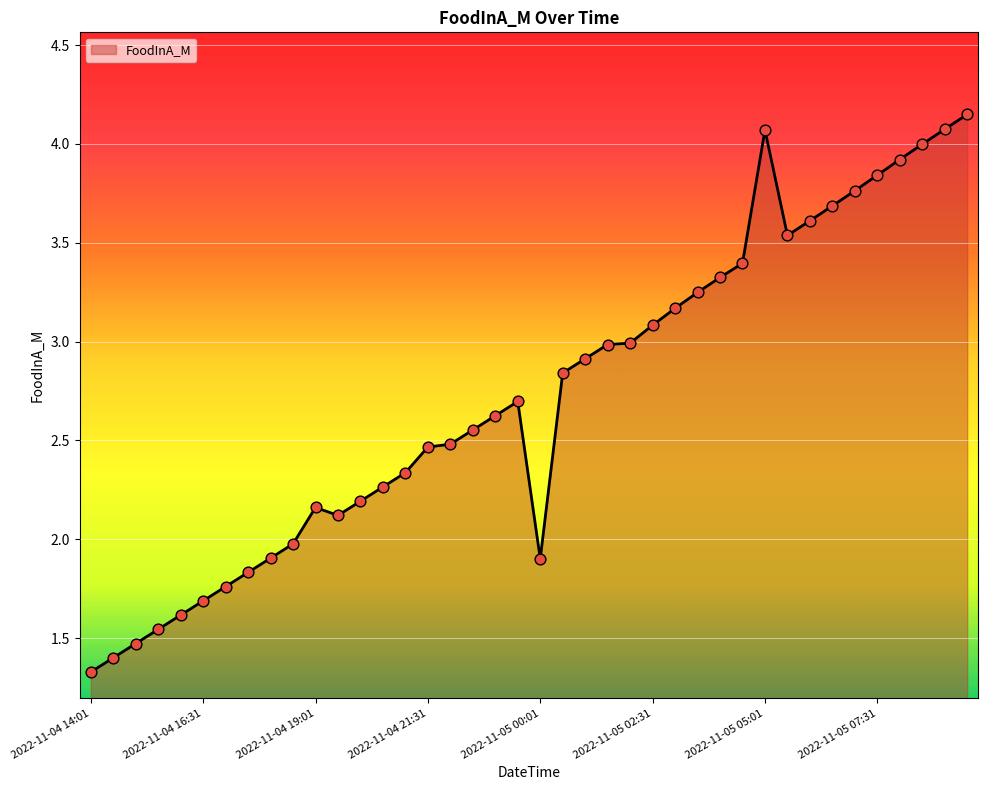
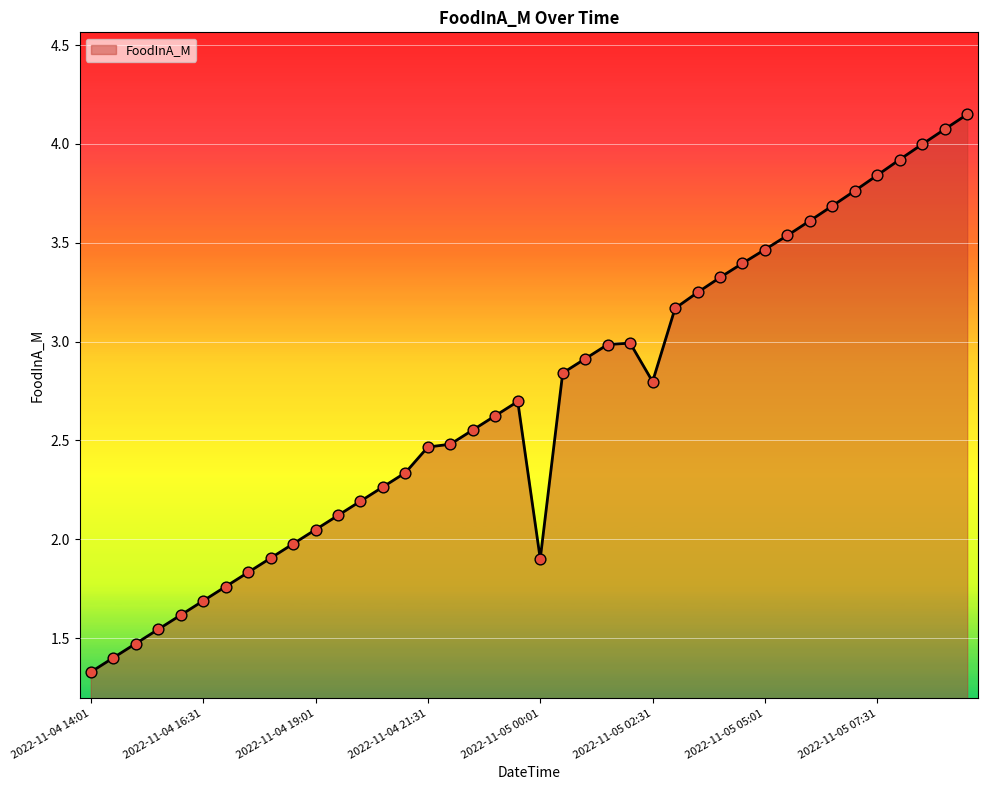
  {
    "2022-11-04 14:01": 1.33,
    "2022-11-04 16:31": 1.69,
-   "2022-11-04 19:01": 2.16,
+   "2022-11-04 19:01": 2.05,
    "2022-11-04 21:31": 2.47,
    "2022-11-05 00:01": 1.90,
-   "2022-11-05 02:31": 3.08,
-   "2022-11-05 05:01": 4.07,
+   "2022-11-05 02:31": 2.80,
+   "2022-11-05 05:01": 3.47,
    "2022-11-05 07:31": 3.84
  }
